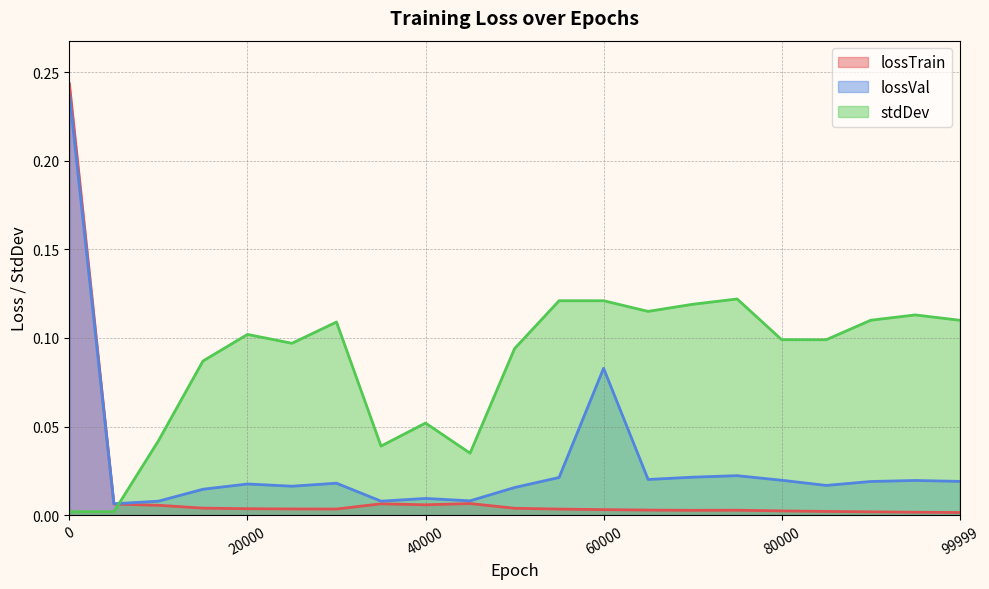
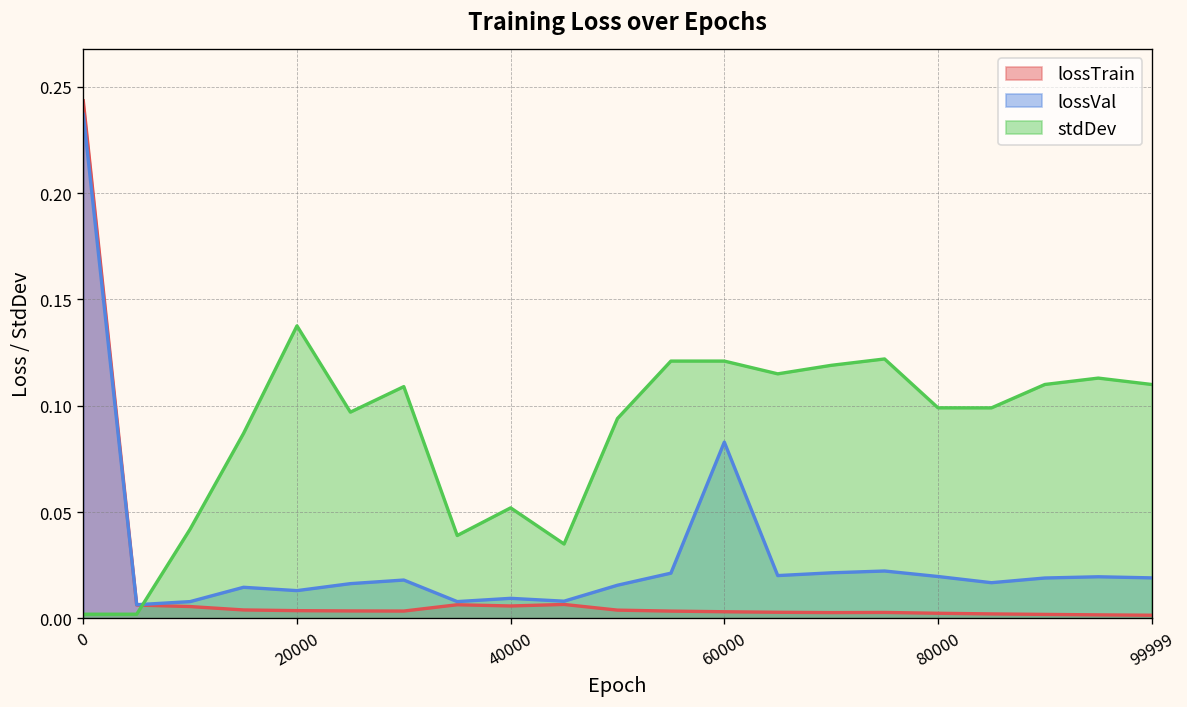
  {
    "lossTrain": {
      "0": 0.243,
      "20000": 0.004,
      "40000": 0.006,
      "60000": 0.003,
      "80000": 0.002,
      "99999": 0.002
    },
    "lossVal": {
      "0": 0.237,
-     "20000": 0.018,
+     "20000": 0.013,
      "40000": 0.009,
      "60000": 0.083,
      "80000": 0.020,
      "99999": 0.019
    },
    "stdDev": {
      "0": 0.002,
-     "20000": 0.102,
+     "20000": 0.138,
      "40000": 0.052,
      "60000": 0.121,
      "80000": 0.099,
      "99999": 0.110
    }
  }
